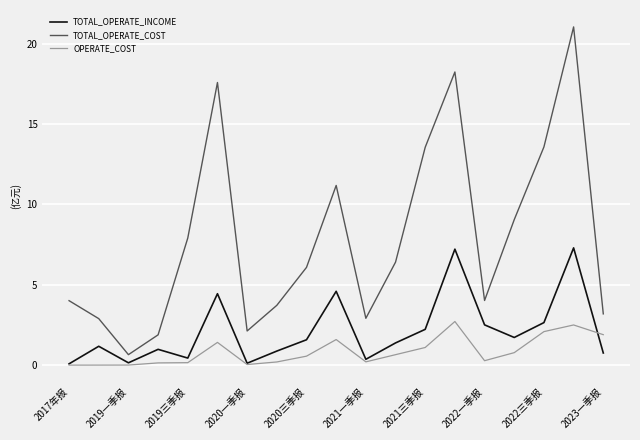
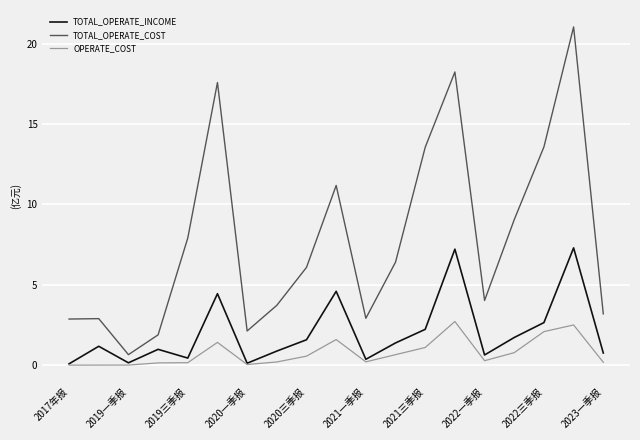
  {
    "TOTAL_OPERATE_INCOME": {
      "2019三季报": 0.4,
      "2020三季报": 1.6,
      "2021一季报": 0.4,
      "2021三季报": 2.2,
-     "2022一季报": 2.5,
+     "2022一季报": 0.6,
      "2022三季报": 2.6,
      "2023一季报": 0.8
    },
    "TOTAL_OPERATE_COST": {
-     "2017年报": 4.0,
+     "2017年报": 2.9,
      "2019一季报": 0.6,
      "2019三季报": 7.9,
      "2020一季报": 2.1,
      "2020三季报": 6.1,
      "2021一季报": 2.9,
      "2021三季报": 13.5,
      "2022一季报": 4.0,
      "2022三季报": 13.6,
      "2023一季报": 3.2
    },
    "OPERATE_COST": {
      "2019三季报": 0.2,
      "2020三季报": 0.6,
      "2021一季报": 0.2,
      "2021三季报": 1.1,
      "2022一季报": 0.3,
      "2022三季报": 2.1,
-     "2023一季报": 1.9
+     "2023一季报": 0.2
    }
  }
